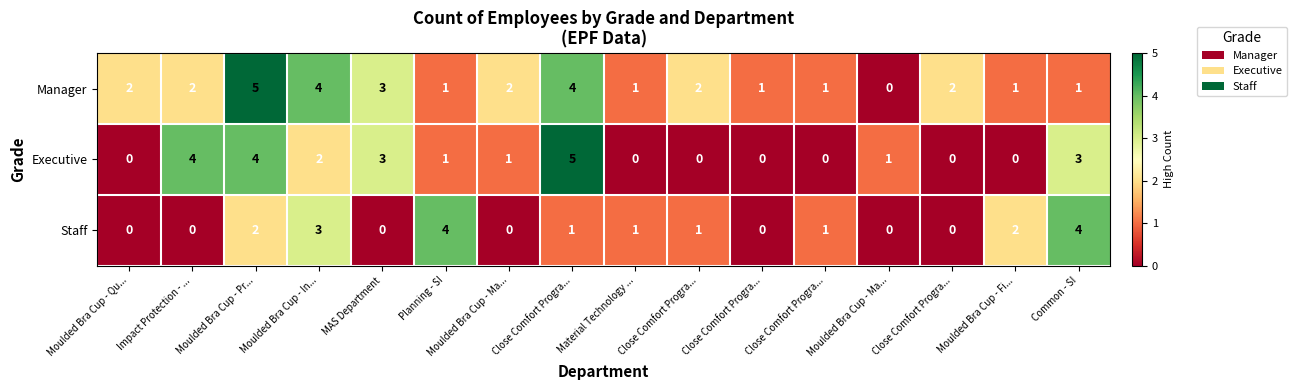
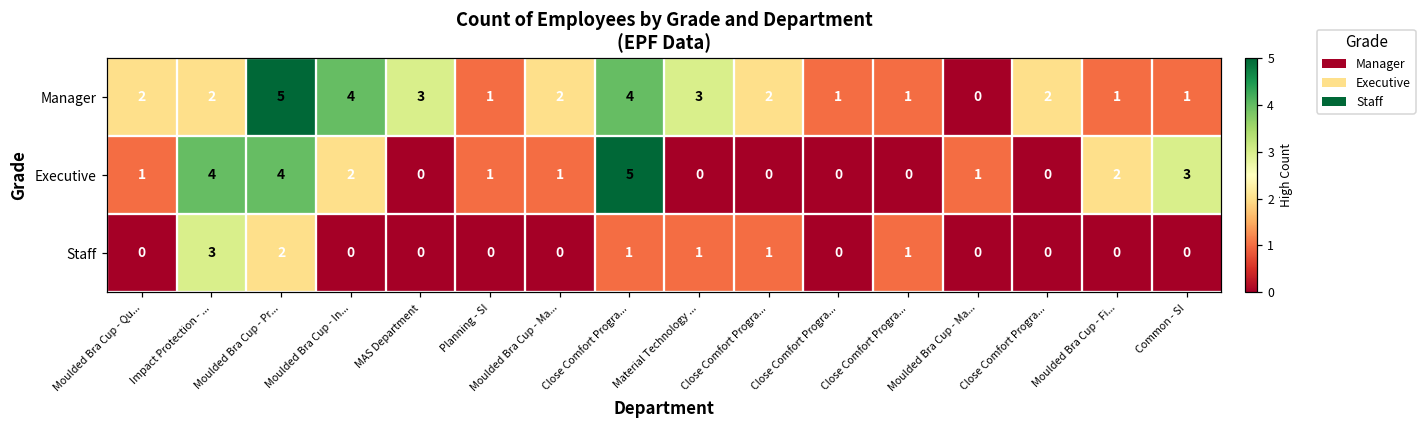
  {
    "Manager": {
      "Moulded Bra Cup - Qu...": 2,
      "Impact Protection - ...": 2,
      "Moulded Bra Cup - Pr...": 5,
      "Moulded Bra Cup - In...": 4,
      "MAS Department": 3,
      "Planning - SI": 1,
-     "Material Technology ...": 1,
+     "Material Technology ...": 3,
      "Moulded Bra Cup - Fi...": 1,
      "Common - SI": 1
    },
    "Executive": {
-     "Moulded Bra Cup - Qu...": 0,
+     "Moulded Bra Cup - Qu...": 1,
      "Impact Protection - ...": 4,
      "Moulded Bra Cup - Pr...": 4,
      "Moulded Bra Cup - In...": 2,
-     "MAS Department": 3,
+     "MAS Department": 0,
      "Planning - SI": 1,
      "Material Technology ...": 0,
-     "Moulded Bra Cup - Fi...": 0,
+     "Moulded Bra Cup - Fi...": 2,
      "Common - SI": 3
    },
    "Staff": {
      "Moulded Bra Cup - Qu...": 0,
-     "Impact Protection - ...": 0,
+     "Impact Protection - ...": 3,
      "Moulded Bra Cup - Pr...": 2,
-     "Moulded Bra Cup - In...": 3,
+     "Moulded Bra Cup - In...": 0,
      "MAS Department": 0,
-     "Planning - SI": 4,
+     "Planning - SI": 0,
      "Material Technology ...": 1,
-     "Moulded Bra Cup - Fi...": 2,
-     "Common - SI": 4
+     "Moulded Bra Cup - Fi...": 0,
+     "Common - SI": 0
    }
  }
